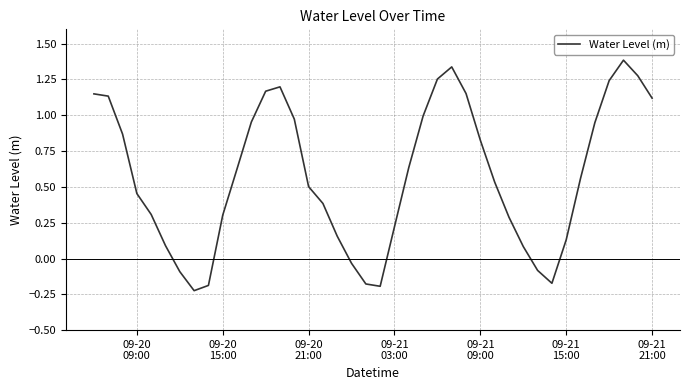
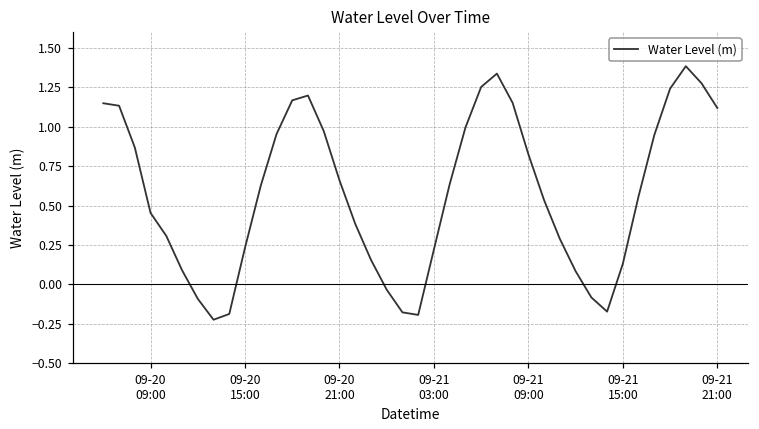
  {
    "09-20 09:00": 0.45,
-   "09-20 15:00": 0.30,
-   "09-20 21:00": 0.50,
+   "09-20 15:00": 0.23,
+   "09-20 21:00": 0.66,
    "09-21 03:00": 0.22,
    "09-21 09:00": 0.83,
    "09-21 15:00": 0.13,
    "09-21 21:00": 1.12
  }
